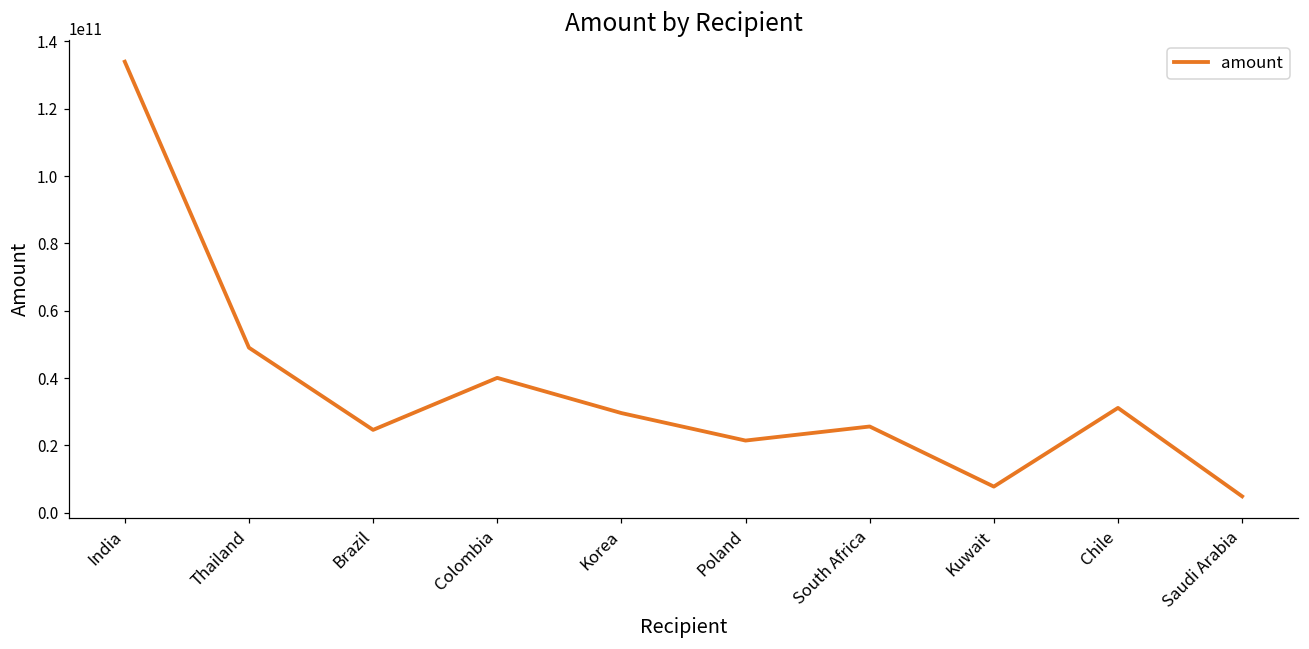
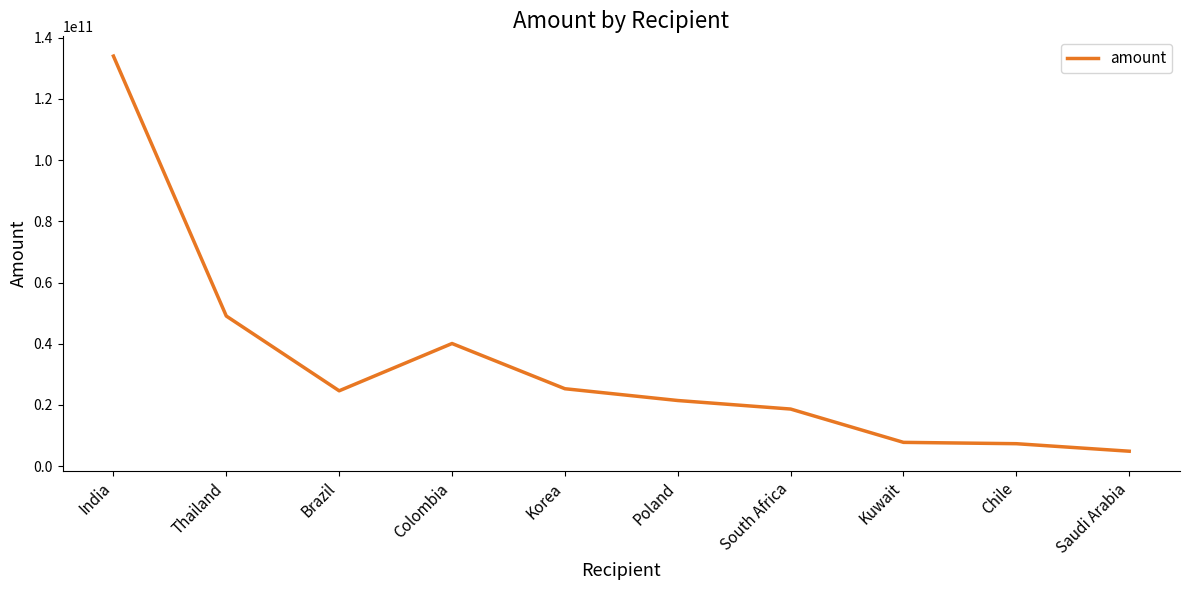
  {
    "India": 134000000000,
    "Thailand": 49000000000,
    "Brazil": 25000000000,
    "Colombia": 40000000000,
-   "Korea": 30000000000,
+   "Korea": 25000000000,
    "Poland": 21000000000,
-   "South Africa": 26000000000,
+   "South Africa": 19000000000,
    "Kuwait": 8000000000,
-   "Chile": 31000000000,
+   "Chile": 7000000000,
    "Saudi Arabia": 5000000000
  }
